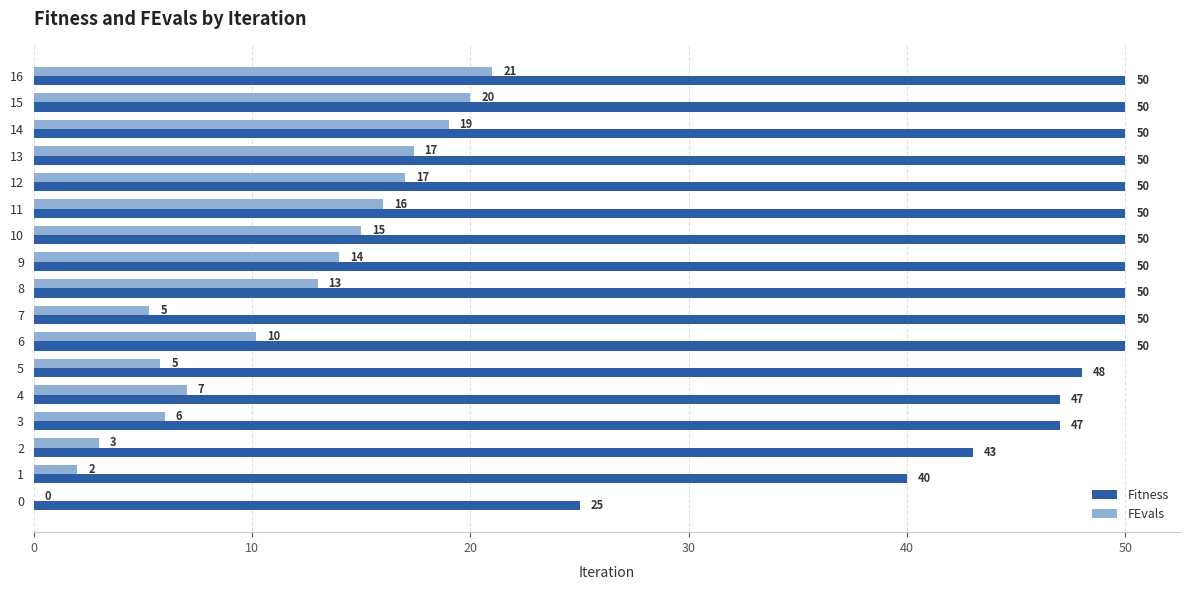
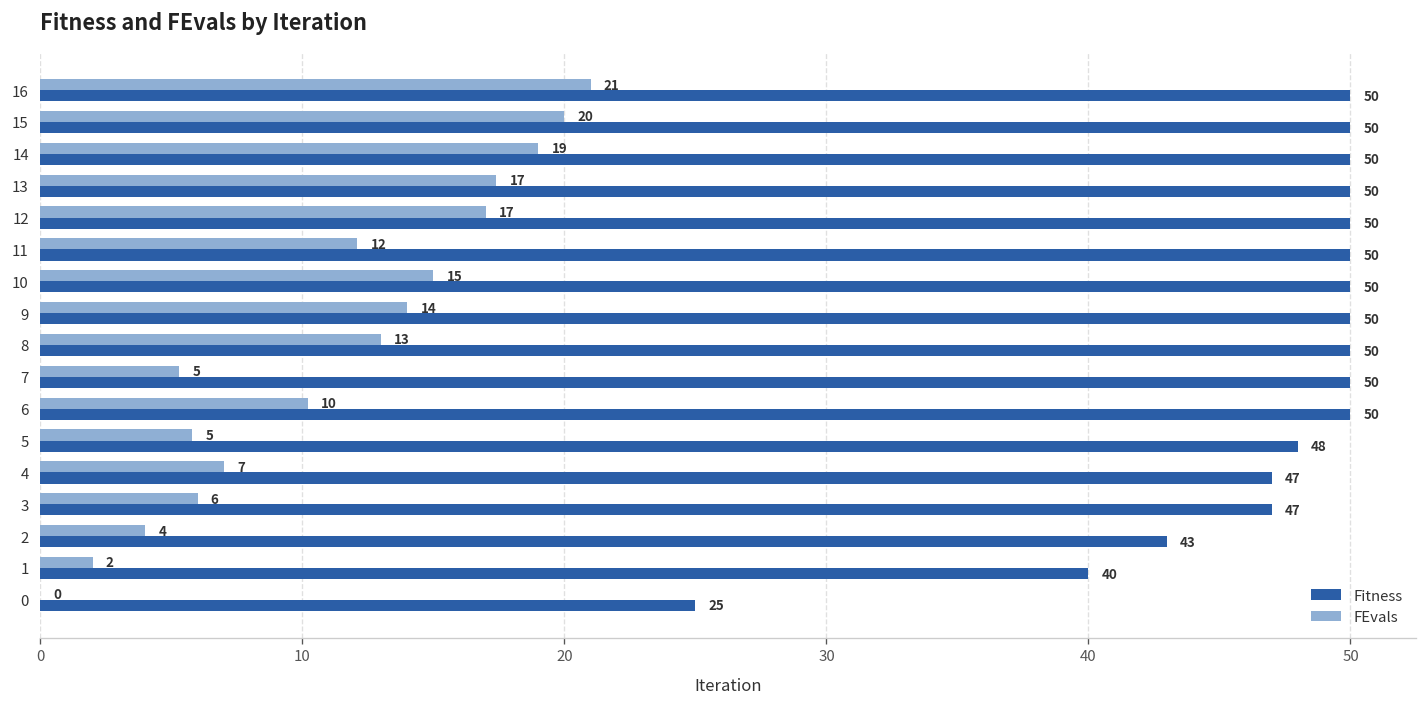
  {
    "Fitness": {
      "16": 50,
      "15": 50,
      "14": 50,
      "13": 50,
      "12": 50,
      "11": 50,
      "10": 50,
      "9": 50,
      "8": 50,
      "7": 50,
      "6": 50,
      "5": 48,
      "4": 47,
      "3": 47,
      "2": 43,
      "1": 40,
      "0": 25
    },
    "FEvals": {
      "16": 21,
      "15": 20,
      "14": 19,
      "13": 17,
      "12": 17,
-     "11": 16,
+     "11": 12,
      "10": 15,
      "9": 14,
      "8": 13,
      "7": 5,
      "6": 10,
      "4": 7,
      "3": 6,
-     "2": 3,
+     "2": 4,
      "1": 2,
      "0": 0
    }
  }
